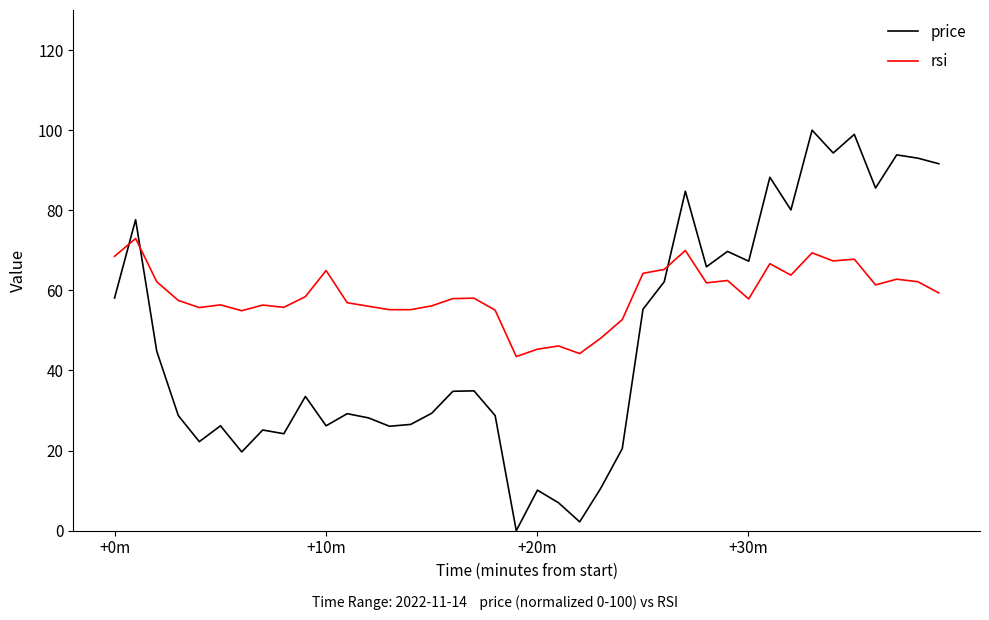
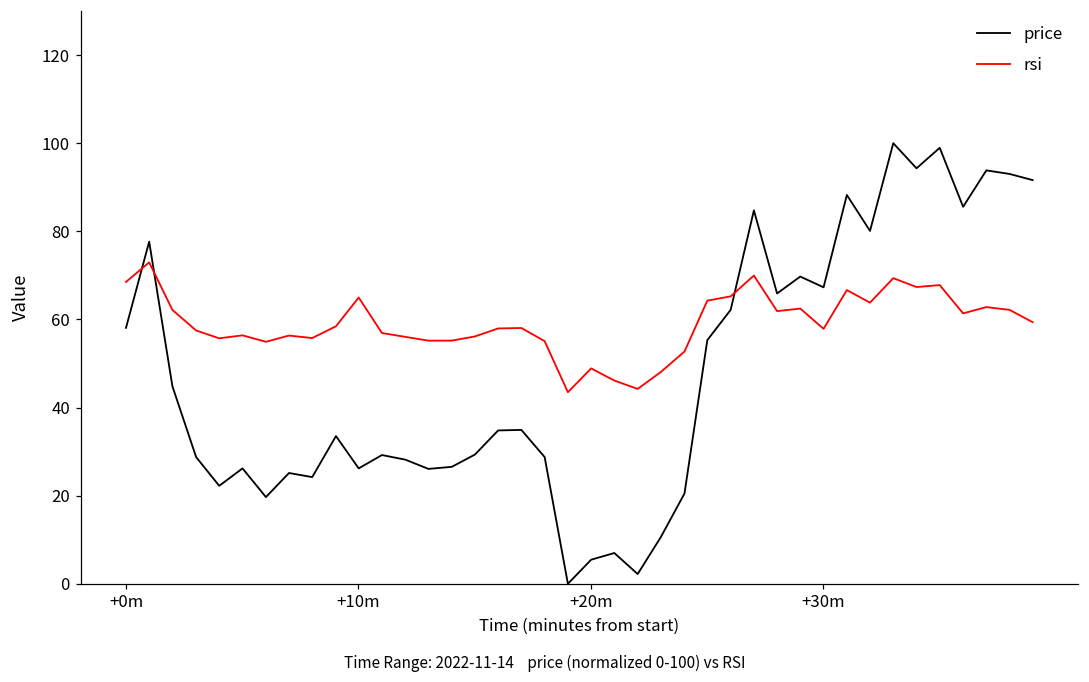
  {
    "price": {
      "+0m": 58,
      "+10m": 26,
-     "+20m": 10,
+     "+20m": 5,
      "+30m": 67
    },
    "rsi": {
      "+0m": 69,
      "+10m": 65,
-     "+20m": 45,
+     "+20m": 49,
      "+30m": 58
    }
  }
